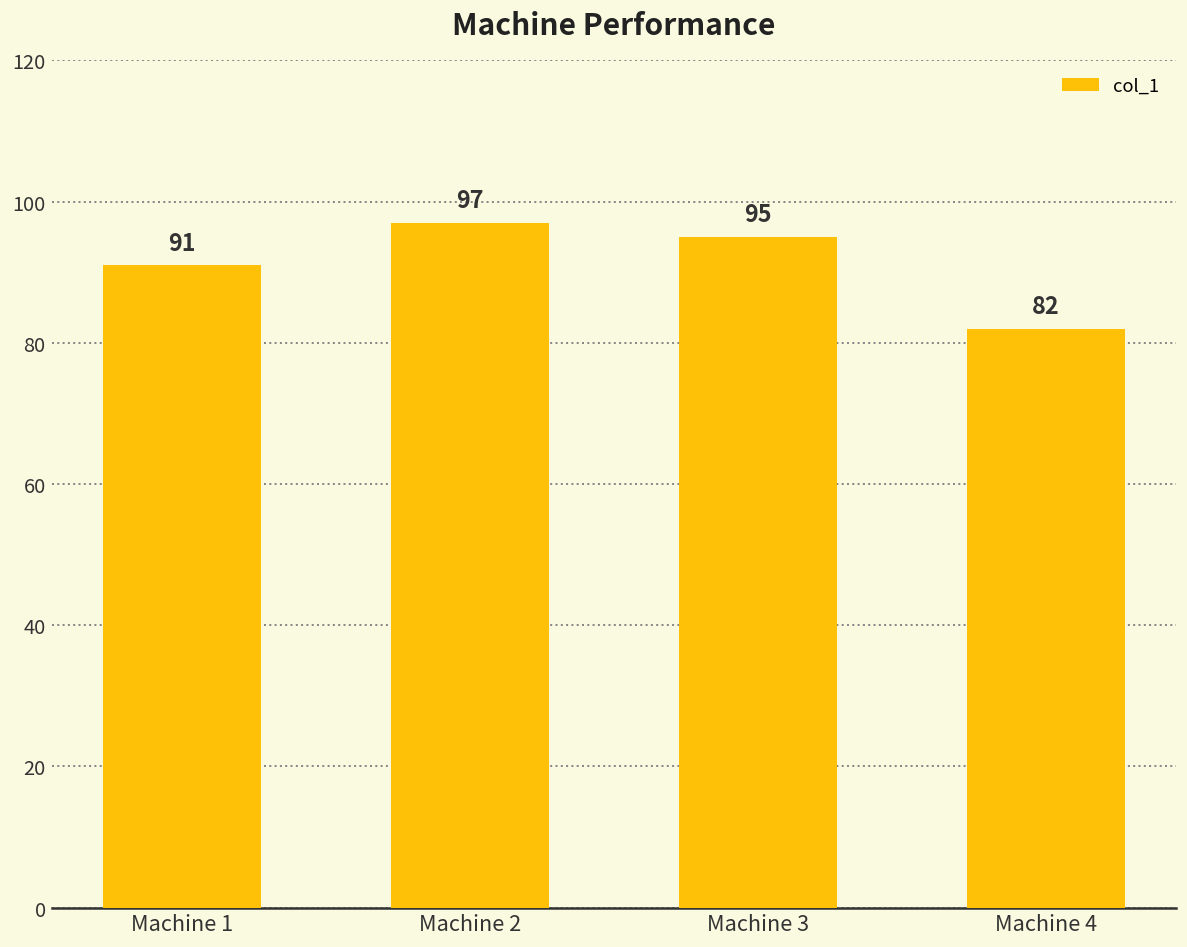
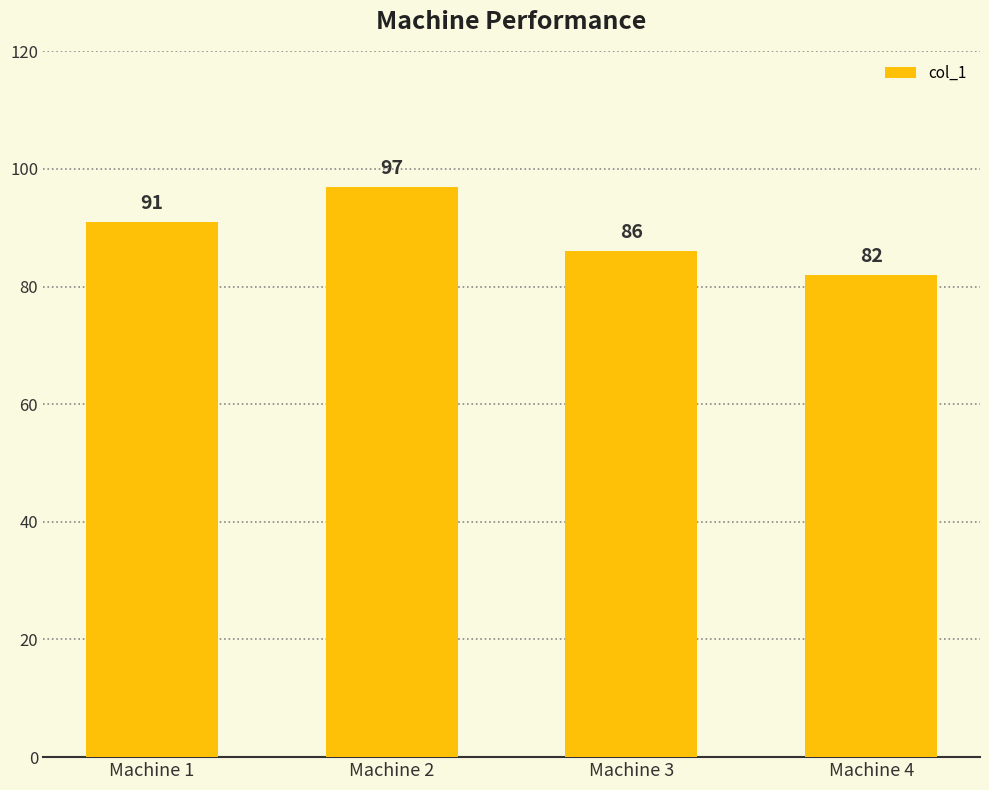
  {
    "Machine 1": 91,
    "Machine 2": 97,
-   "Machine 3": 95,
+   "Machine 3": 86,
    "Machine 4": 82
  }
